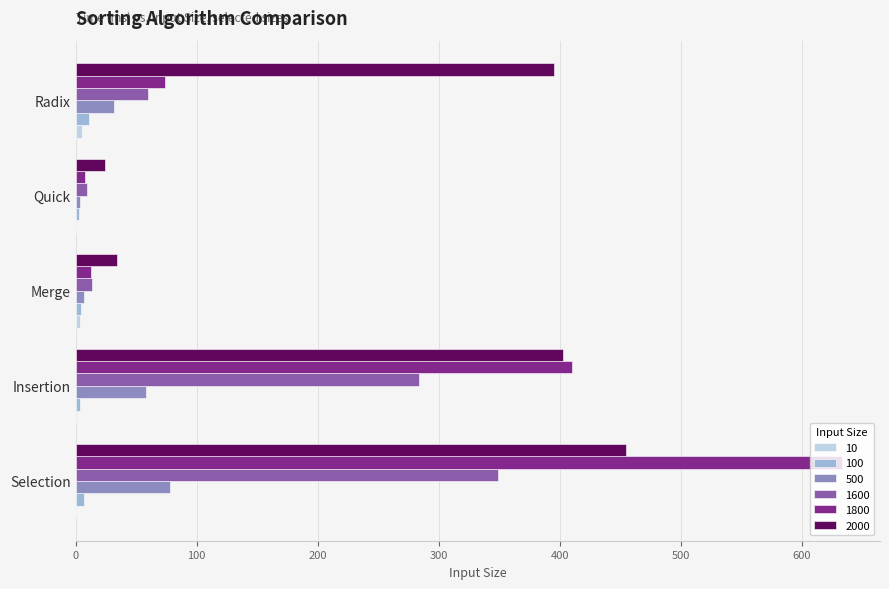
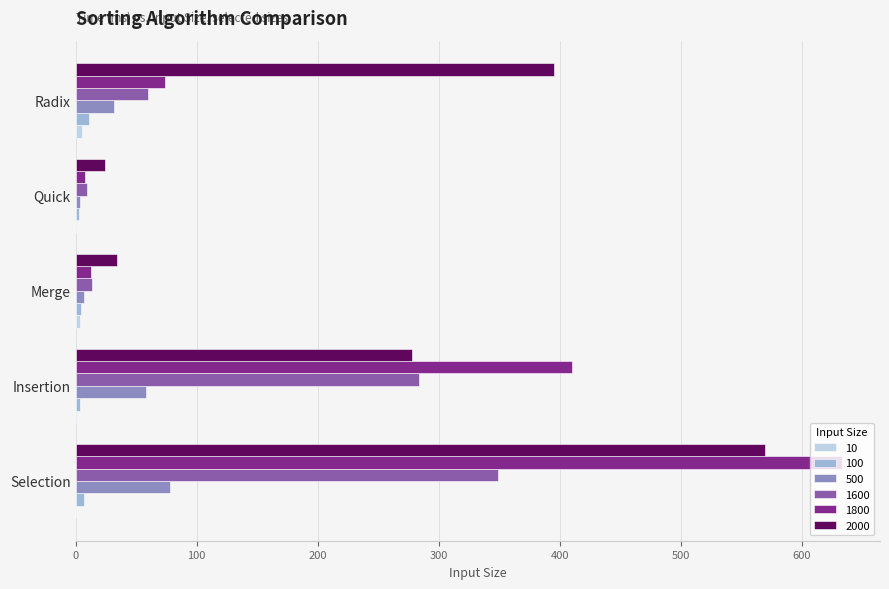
  {
    "2000": {
      "Radix": 395,
      "Quick": 24,
      "Merge": 34,
-     "Insertion": 403,
-     "Selection": 455
+     "Insertion": 278,
+     "Selection": 570
    }
  }
